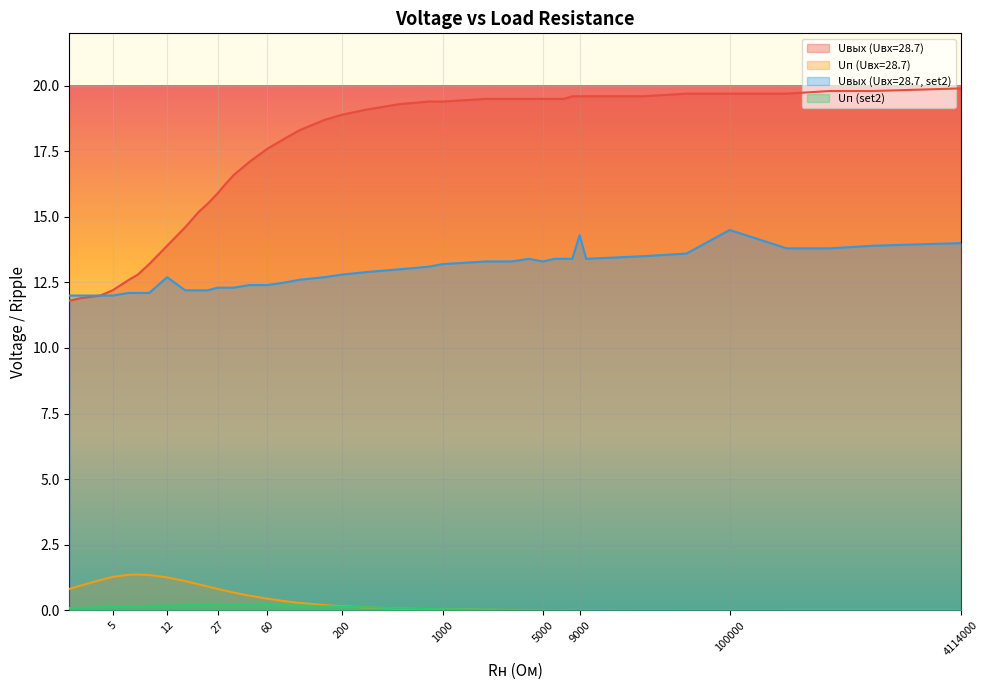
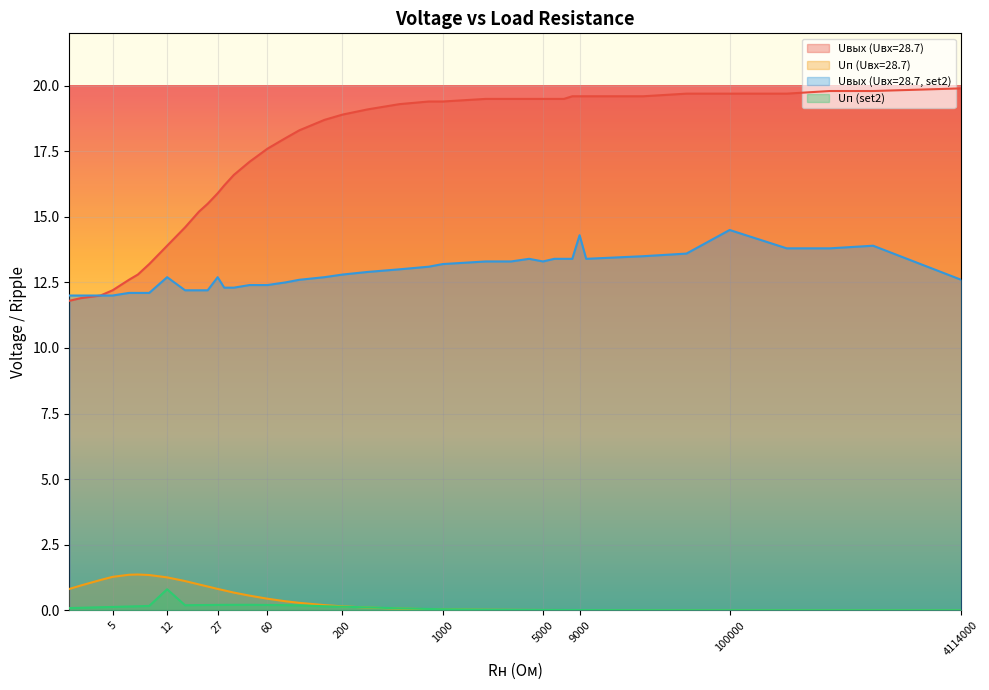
  {
    "Uвых (Uвх=28.7, set2)": {
      "5": 12.0,
      "12": 12.7,
-     "27": 12.3,
+     "27": 12.7,
      "60": 12.4,
      "200": 12.8,
      "1000": 13.2,
      "5000": 13.3,
      "9000": 14.3,
      "100000": 14.5,
-     "4114000": 14.0
+     "4114000": 12.6
    },
    "Uп (set2)": {
      "5": 0.1,
-     "12": 0.2,
+     "12": 0.8,
      "27": 0.2,
      "60": 0.2
    }
  }
